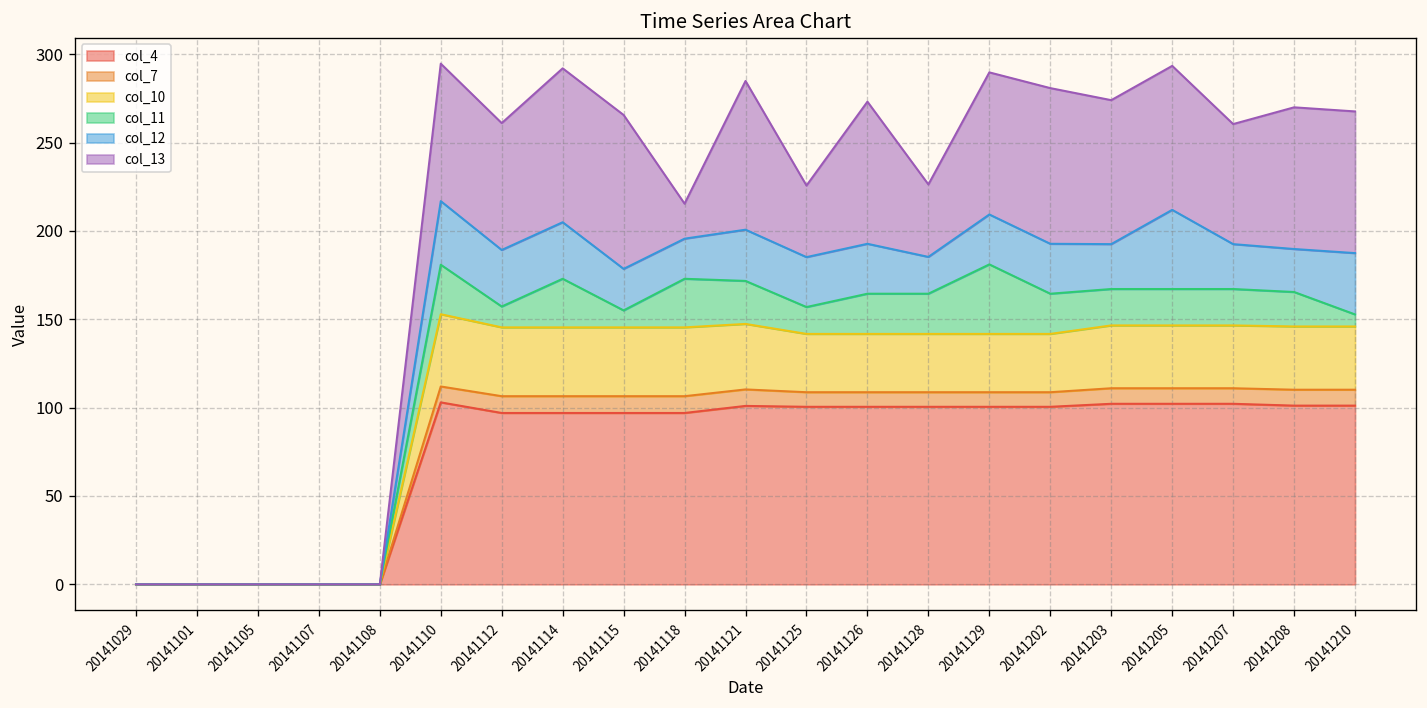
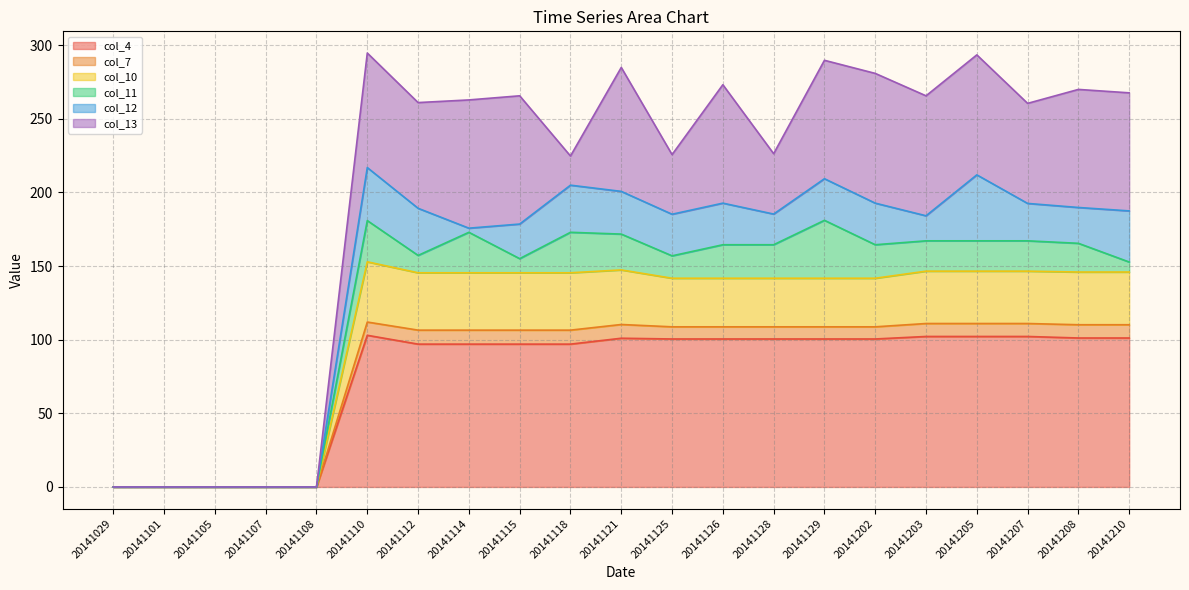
  {
    "col_11": {
      "20141110": 28,
      "20141112": 12,
      "20141114": 28,
      "20141115": 10,
      "20141118": 28,
      "20141121": 24,
      "20141125": 15,
      "20141126": 23,
      "20141128": 23,
      "20141129": 39,
      "20141202": 23,
      "20141203": 21,
      "20141205": 21,
      "20141207": 21,
      "20141208": 20,
      "20141210": 7
    },
    "col_12": {
      "20141110": 36,
      "20141112": 32,
-     "20141114": 32,
+     "20141114": 3,
      "20141115": 24,
-     "20141118": 23,
+     "20141118": 32,
      "20141121": 29,
      "20141125": 28,
      "20141126": 28,
      "20141128": 21,
      "20141129": 28,
      "20141202": 28,
-     "20141203": 25,
+     "20141203": 17,
      "20141205": 45,
      "20141207": 25,
      "20141208": 24,
      "20141210": 35
    },
    "col_13": {
      "20141110": 78,
      "20141112": 72,
      "20141114": 87,
      "20141115": 87,
      "20141118": 20,
      "20141121": 84,
      "20141125": 41,
      "20141126": 80,
      "20141128": 41,
      "20141129": 80,
      "20141202": 88,
      "20141203": 81,
      "20141205": 81,
      "20141207": 68,
      "20141208": 80,
      "20141210": 80
    }
  }
